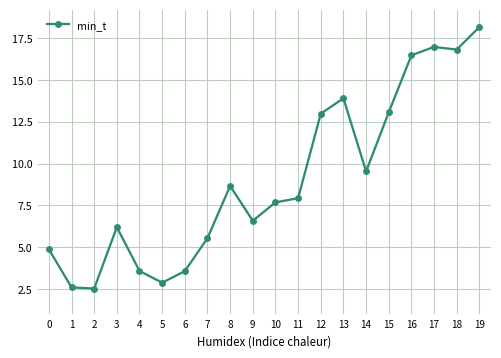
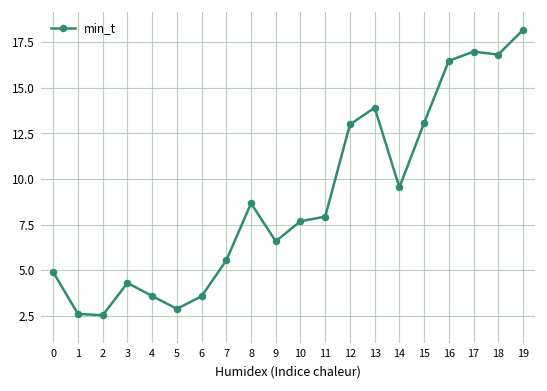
  {
    "0": 4.9,
    "1": 2.6,
    "2": 2.5,
-   "3": 6.2,
+   "3": 4.3,
    "4": 3.6,
    "5": 2.9,
    "6": 3.6,
    "7": 5.5,
    "8": 8.7,
    "9": 6.6,
    "10": 7.7,
    "11": 7.9,
    "12": 13.0,
    "13": 13.9,
    "14": 9.5,
    "15": 13.1,
    "16": 16.5,
    "17": 17.0,
    "18": 16.8,
    "19": 18.2
  }
